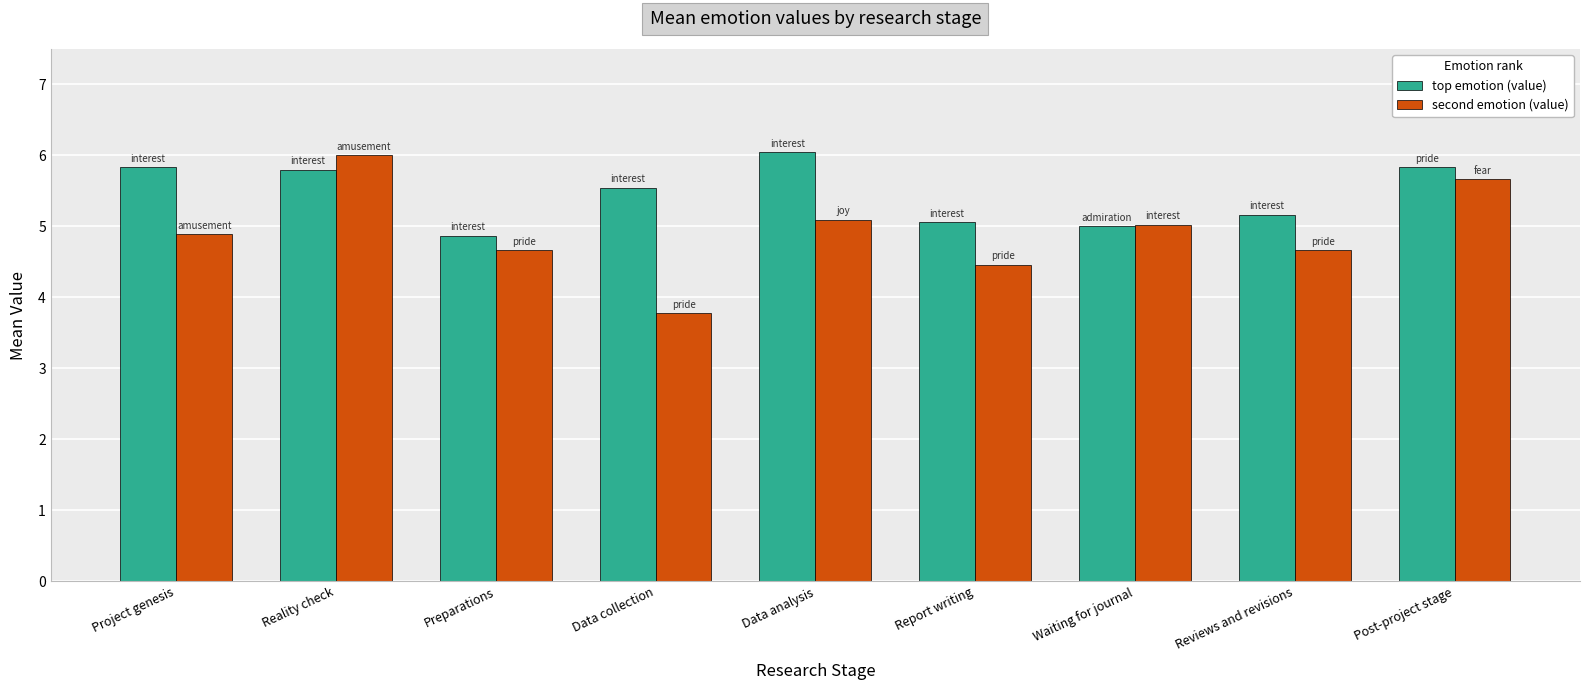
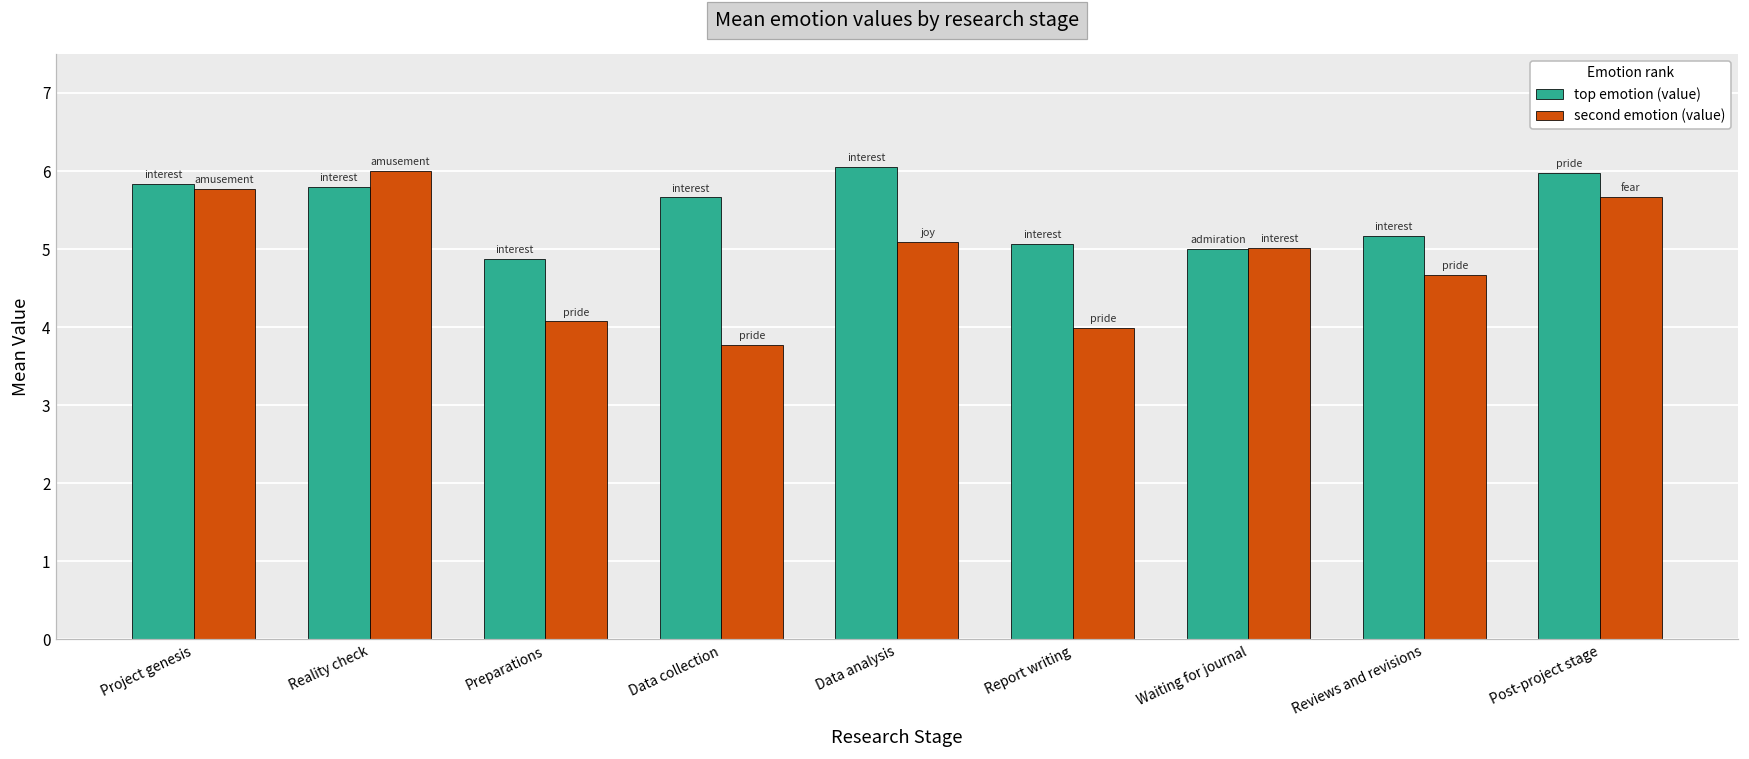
  {
    "top emotion (value)": {
      "Project genesis": 5.8,
      "Reality check": 5.8,
      "Preparations": 4.9,
-     "Data collection": 5.5,
+     "Data collection": 5.7,
      "Data analysis": 6.0,
      "Report writing": 5.1,
      "Waiting for journal": 5.0,
      "Reviews and revisions": 5.2,
-     "Post-project stage": 5.8
+     "Post-project stage": 6.0
    },
    "second emotion (value)": {
-     "Project genesis": 4.9,
+     "Project genesis": 5.8,
      "Reality check": 6.0,
-     "Preparations": 4.7,
+     "Preparations": 4.1,
      "Data collection": 3.8,
      "Data analysis": 5.1,
-     "Report writing": 4.5,
+     "Report writing": 4.0,
      "Waiting for journal": 5.0,
      "Reviews and revisions": 4.7,
      "Post-project stage": 5.7
    }
  }
